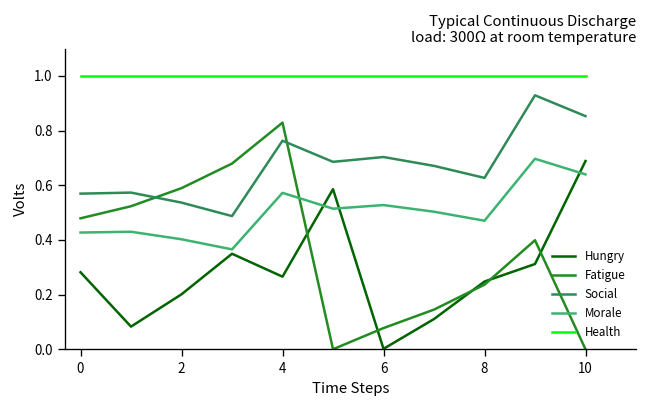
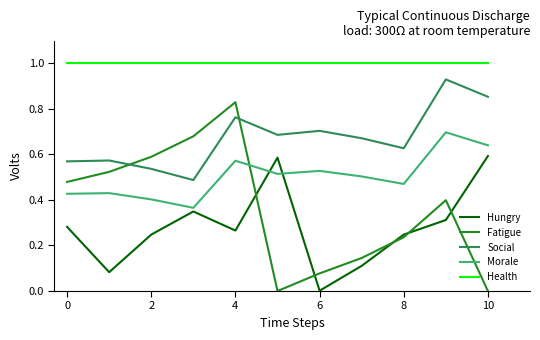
  {
    "Hungry": {
      "0": 0.28,
-     "2": 0.20,
+     "2": 0.25,
      "4": 0.27,
      "6": 0.00,
      "8": 0.25,
-     "10": 0.69
+     "10": 0.59
    },
    "Health": {
      "0": 1.00,
      "2": 1.00,
      "4": 1.00,
      "6": 1.00,
      "8": 1.00,
      "10": 1.00
    }
  }
